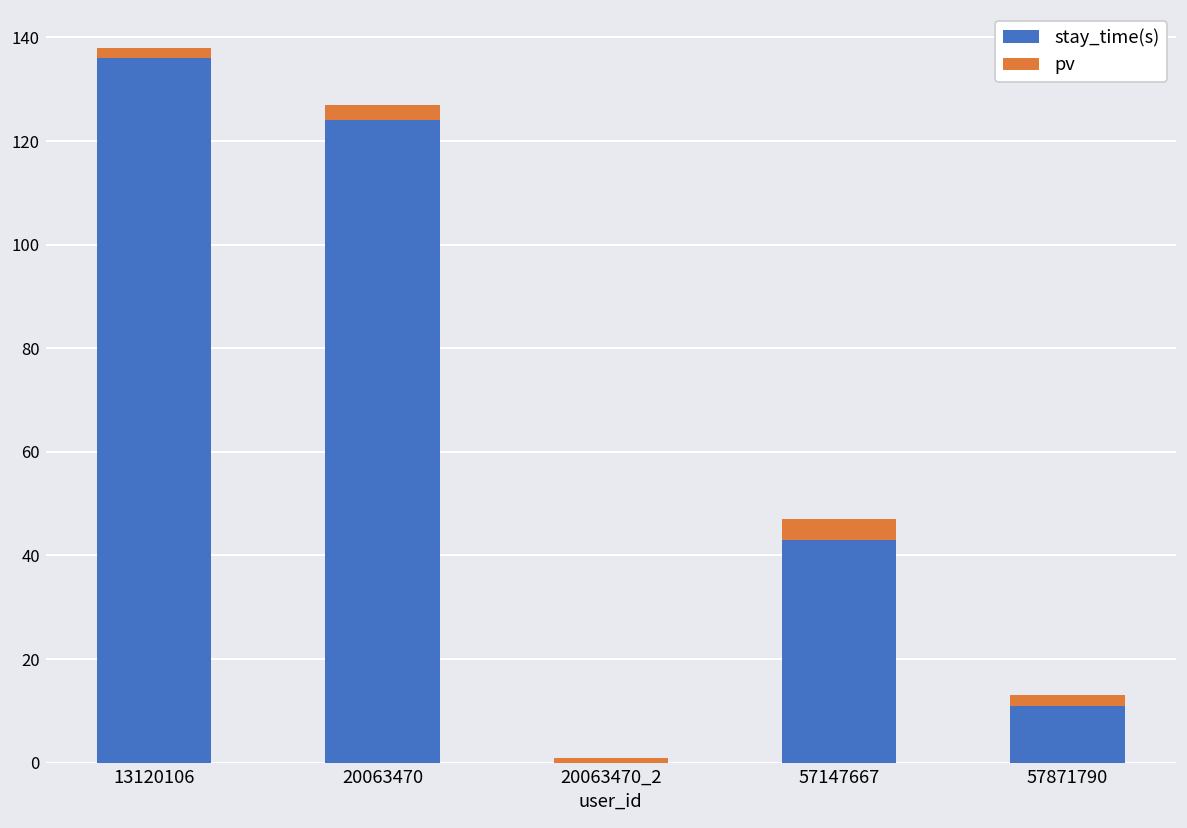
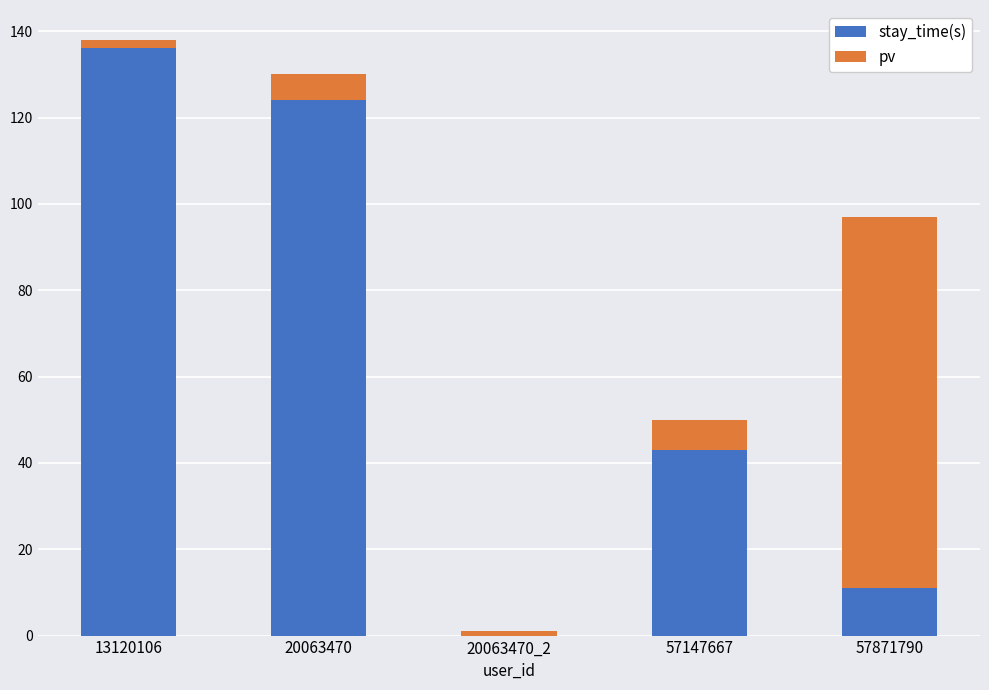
  {
    "stay_time(s)": {
      "13120106": 136,
      "20063470": 124,
      "20063470_2": 0,
      "57147667": 43,
      "57871790": 11
    },
    "pv": {
      "13120106": 2,
-     "20063470": 3,
+     "20063470": 6,
      "20063470_2": 1,
-     "57147667": 4,
-     "57871790": 2
+     "57147667": 7,
+     "57871790": 86
    }
  }
